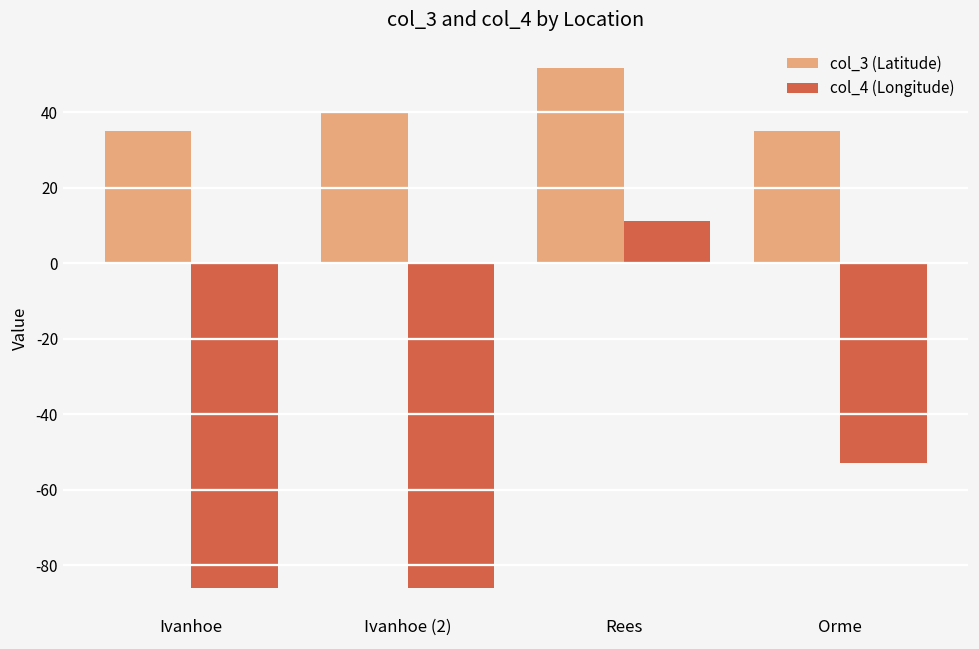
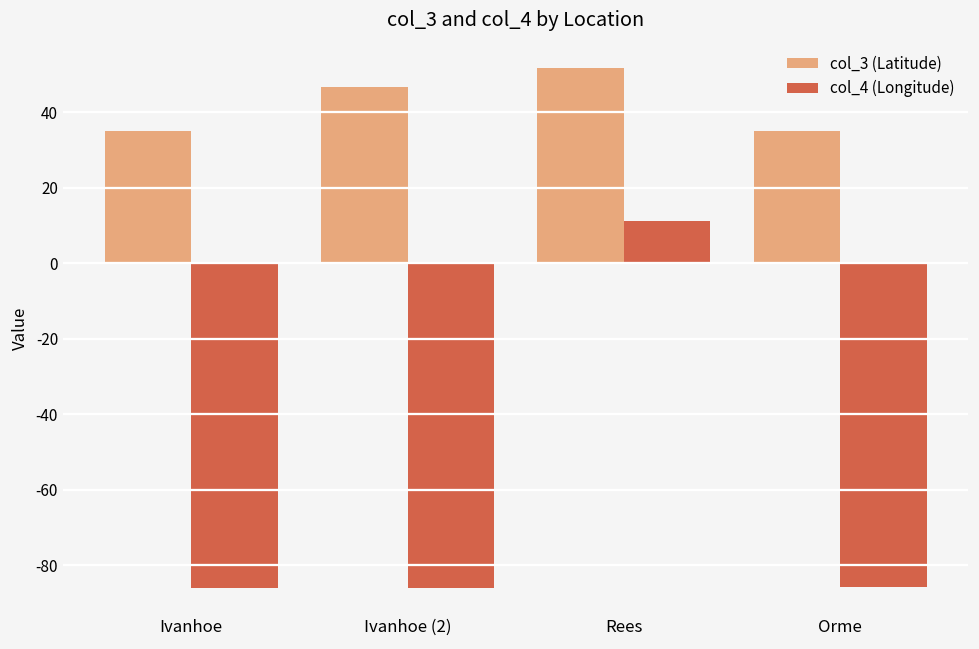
  {
    "col_3 (Latitude)": {
      "Ivanhoe": 35,
-     "Ivanhoe (2)": 40,
+     "Ivanhoe (2)": 47,
      "Rees": 52,
      "Orme": 35
    },
    "col_4 (Longitude)": {
      "Ivanhoe": -86,
      "Ivanhoe (2)": -86,
      "Rees": 11,
-     "Orme": -53
+     "Orme": -86
    }
  }
